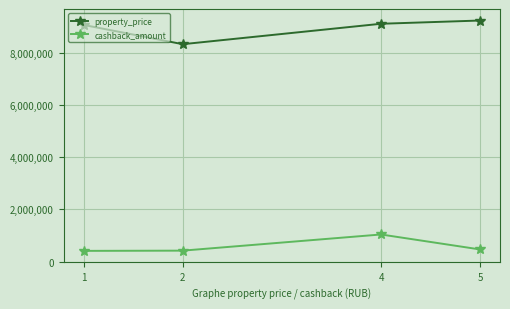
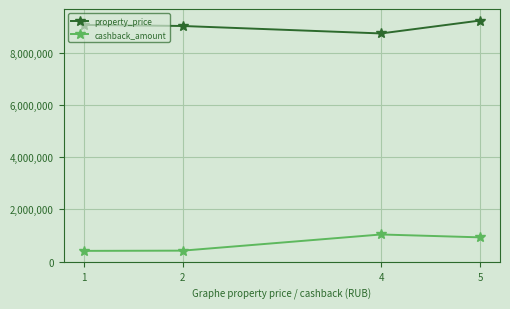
  {
    "property_price": {
-     "2": "8,300,000",
-     "4": "9,100,000",
+     "2": "9,000,000",
+     "4": "8,800,000",
      "5": "9,300,000"
    },
    "cashback_amount": {
      "1": "400,000",
      "2": "400,000",
      "4": "1,000,000",
-     "5": "500,000"
+     "5": "900,000"
    }
  }
